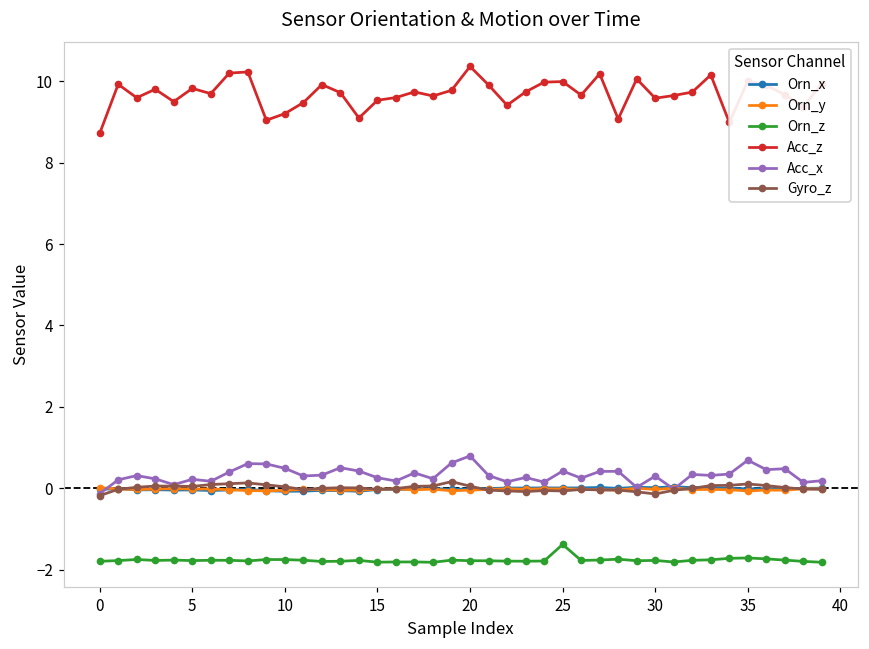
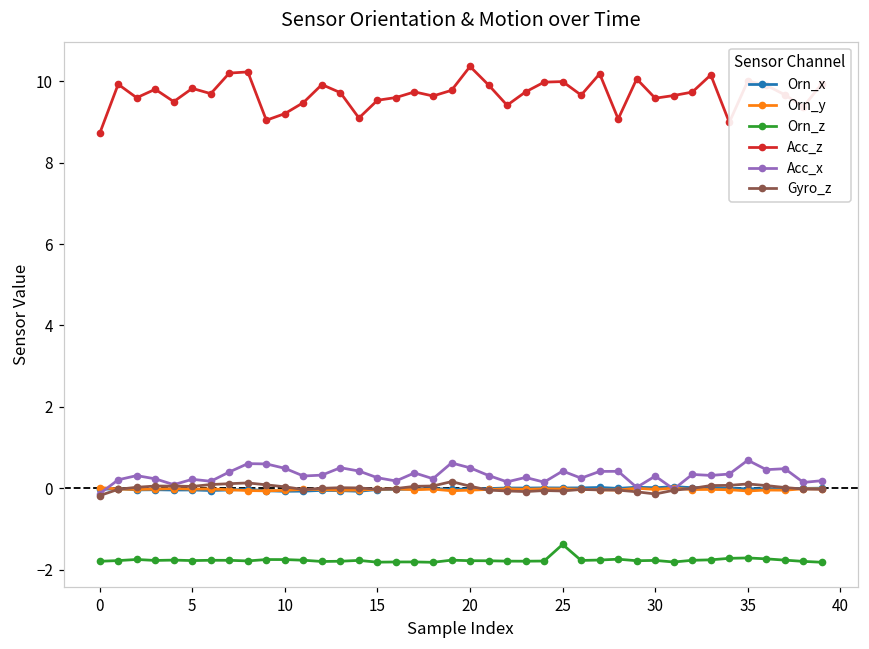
  {
    "Orn_z": {
      "0": -1.8,
      "5": -1.8,
      "10": -1.8,
      "15": -1.8,
      "20": -1.8,
      "25": -1.4,
      "30": -1.8,
      "35": -1.7
    },
    "Acc_z": {
      "0": 8.7,
      "5": 9.8,
      "10": 9.2,
      "15": 9.5,
      "20": 10.4,
      "25": 10.0,
      "30": 9.6
    },
    "Acc_x": {
      "5": 0.2,
      "10": 0.5,
      "15": 0.3,
-     "20": 0.8,
+     "20": 0.5,
      "25": 0.4,
      "30": 0.3,
      "35": 0.7
    },
    "Gyro_z": {
      "10": 0.0,
      "30": -0.1,
      "35": 0.1
    }
  }
